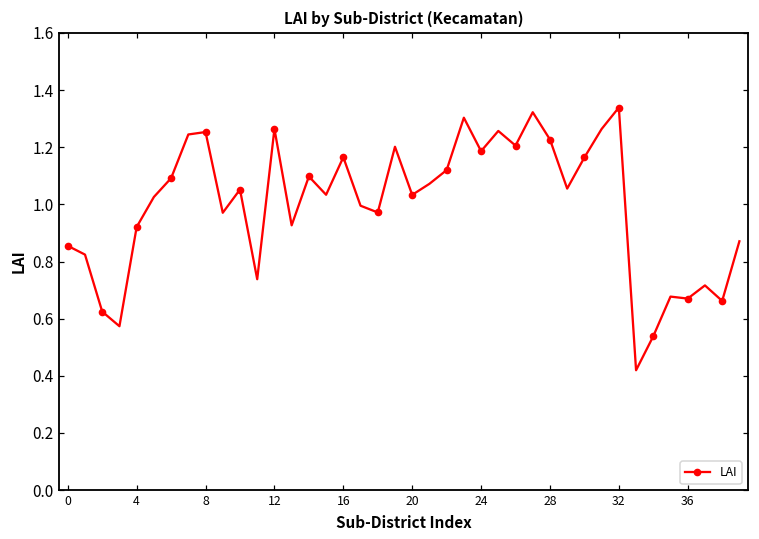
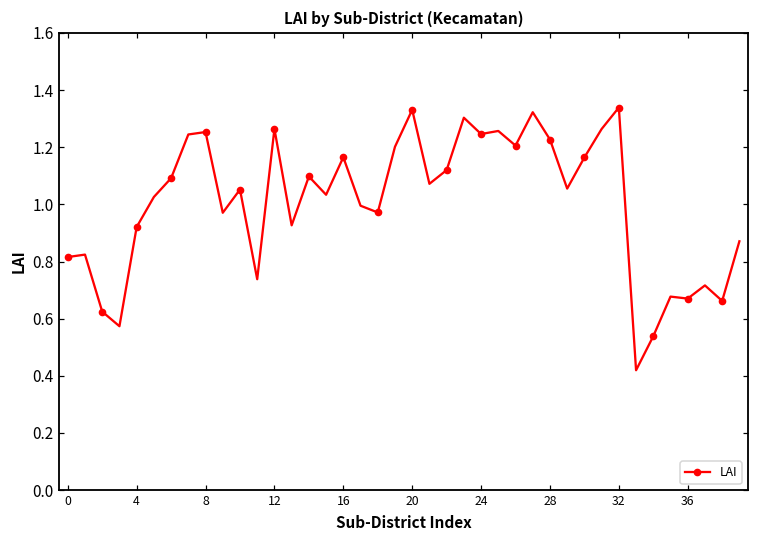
  {
-   "0": 0.85,
+   "0": 0.82,
    "4": 0.92,
    "8": 1.25,
    "12": 1.26,
    "16": 1.17,
-   "20": 1.03,
-   "24": 1.19,
+   "20": 1.33,
+   "24": 1.25,
    "28": 1.23,
    "32": 1.34,
    "36": 0.67
  }
